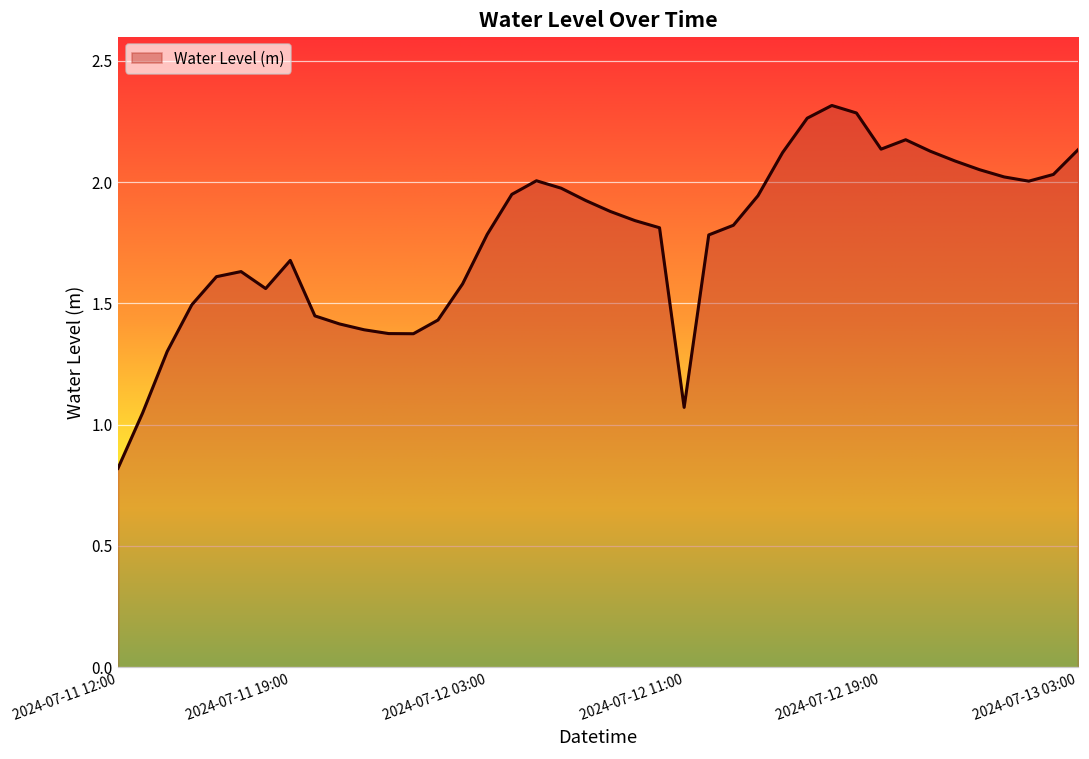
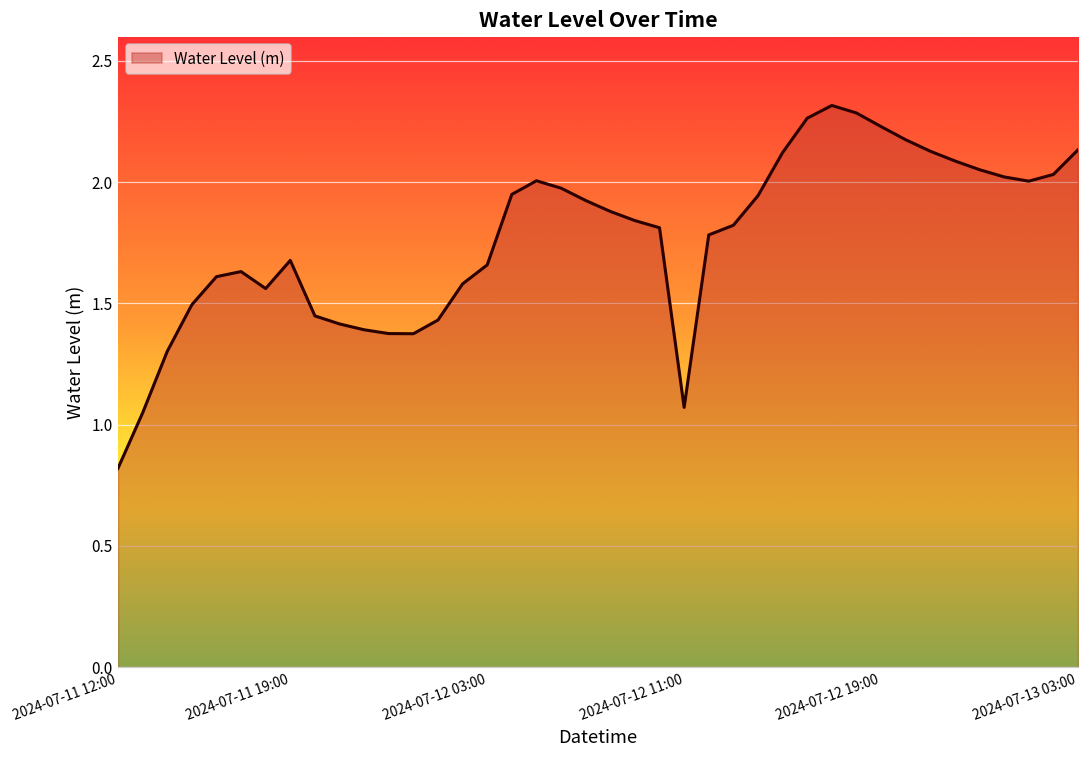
  {
    "2024-07-11 12:00": 0.82,
    "2024-07-11 19:00": 1.68,
-   "2024-07-12 03:00": 1.78,
+   "2024-07-12 03:00": 1.66,
    "2024-07-12 11:00": 1.07,
-   "2024-07-12 19:00": 2.14,
+   "2024-07-12 19:00": 2.23,
    "2024-07-13 03:00": 2.13
  }
